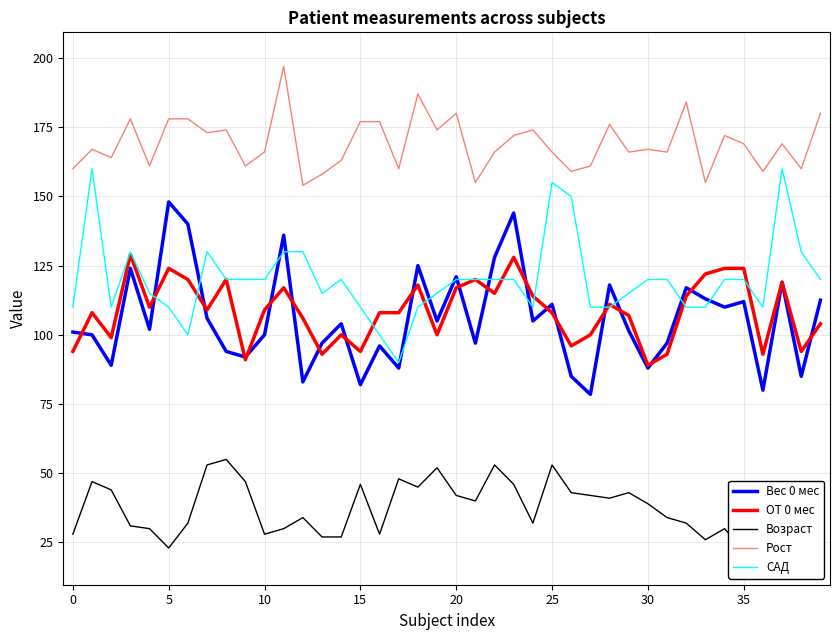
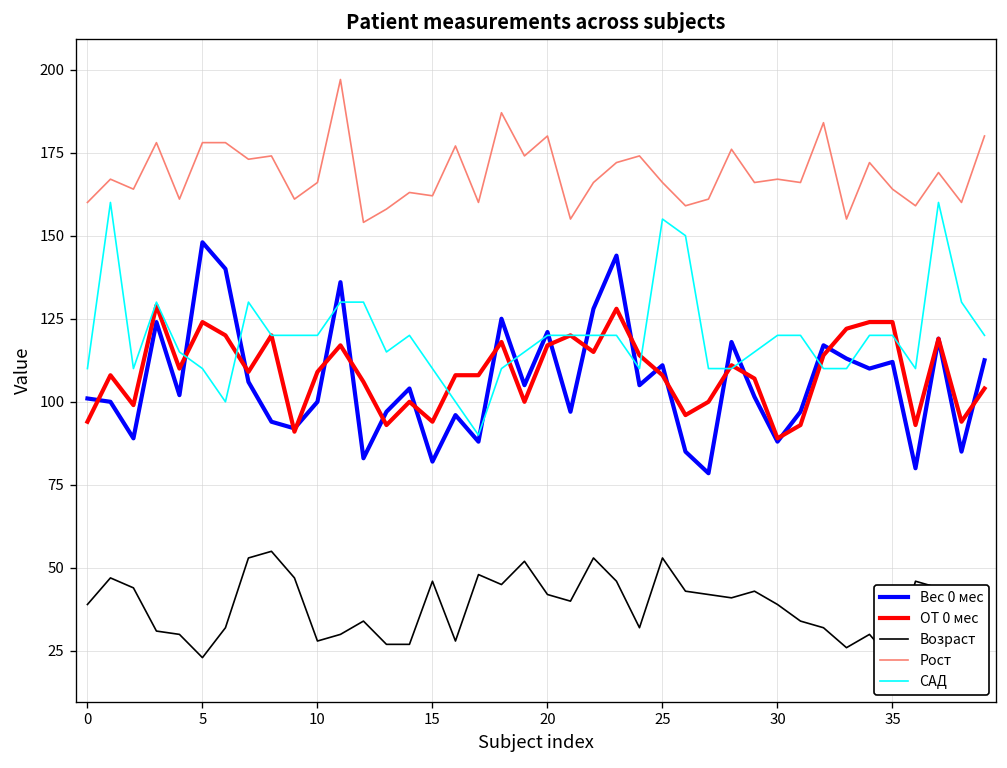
  {
    "Вес 0 мес": {
      "0": 101,
      "5": 148,
      "10": 100,
      "15": 82,
      "20": 121,
      "25": 111,
      "30": 88,
      "35": 112
    },
    "ОТ 0 мес": {
      "0": 94,
      "5": 124,
      "10": 109,
      "15": 94,
      "20": 117,
      "25": 108,
      "30": 89,
      "35": 124
    },
    "Возраст": {
-     "0": 28,
+     "0": 39,
      "5": 23,
      "10": 28,
      "15": 46,
      "20": 42,
      "25": 53,
      "30": 39
    },
    "Рост": {
      "0": 160,
      "5": 178,
      "10": 166,
-     "15": 177,
+     "15": 162,
      "20": 180,
      "25": 166,
      "30": 167,
-     "35": 169
+     "35": 164
    },
    "САД": {
      "0": 110,
      "5": 110,
      "10": 120,
      "15": 110,
      "20": 120,
      "25": 155,
      "30": 120,
      "35": 120
    }
  }
